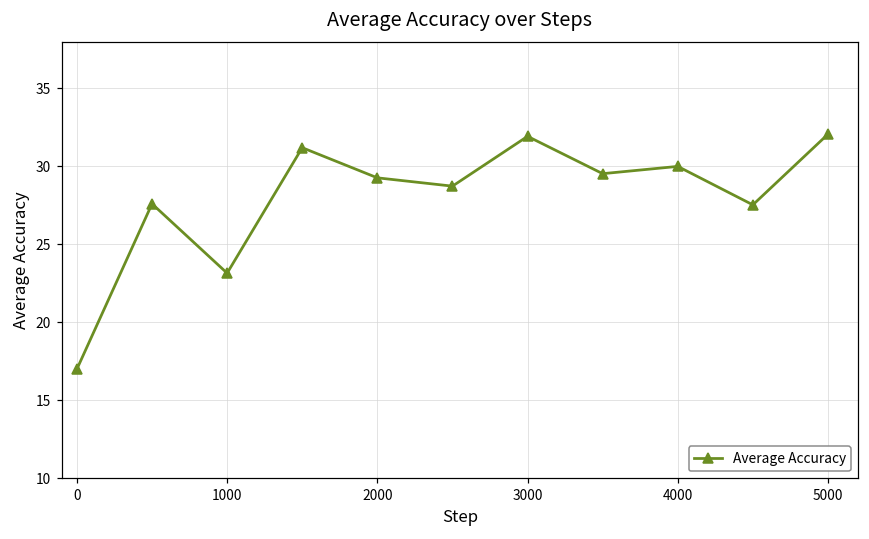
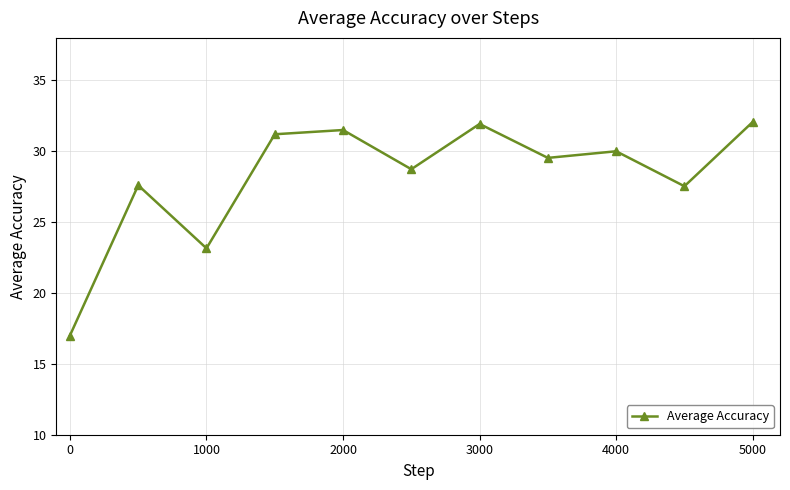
  {
    "0": 17.0,
    "1000": 23.2,
-   "2000": 29.3,
+   "2000": 31.5,
    "3000": 31.9,
    "4000": 30.0,
    "5000": 32.1
  }
